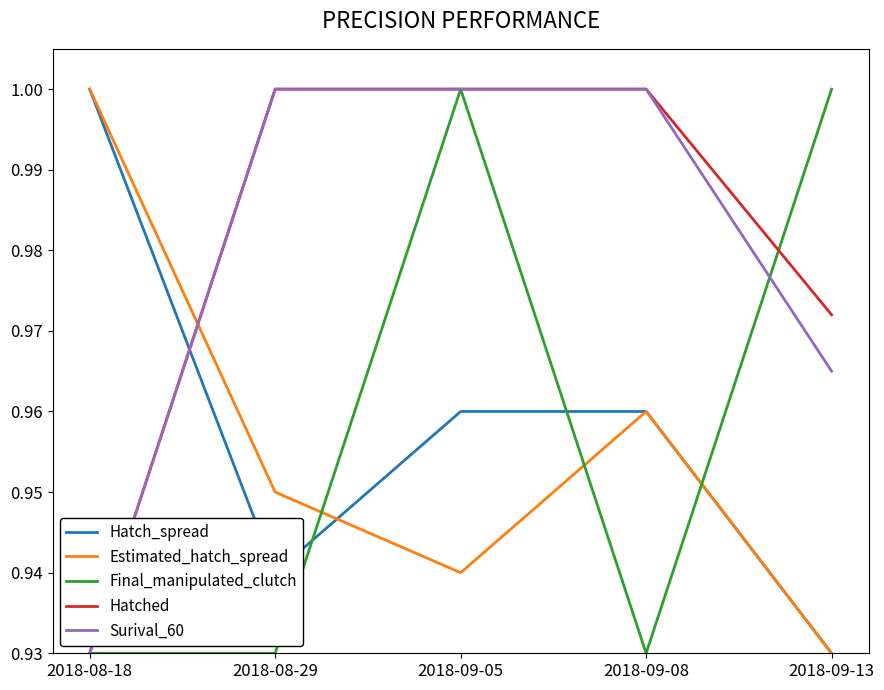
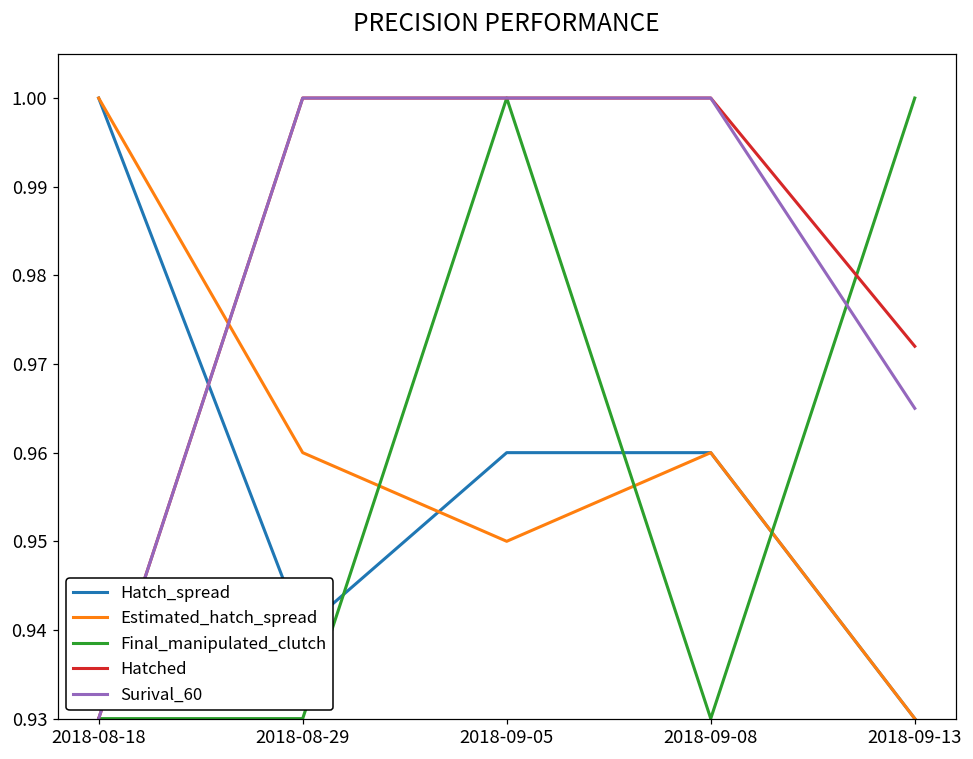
  {
    "Hatch_spread": {
      "2018-09-05": 0.960
    },
    "Estimated_hatch_spread": {
-     "2018-08-29": 0.950,
-     "2018-09-05": 0.940
+     "2018-08-29": 0.960,
+     "2018-09-05": 0.950
    },
    "Final_manipulated_clutch": {
      "2018-08-29": 0.930,
      "2018-09-08": 0.930,
      "2018-09-13": 1.000
    },
    "Hatched": {
      "2018-09-13": 0.972
    },
    "Surival_60": {
      "2018-09-13": 0.965
    }
  }
